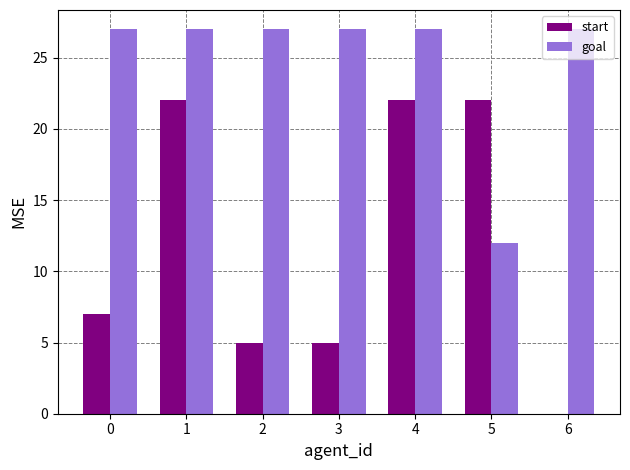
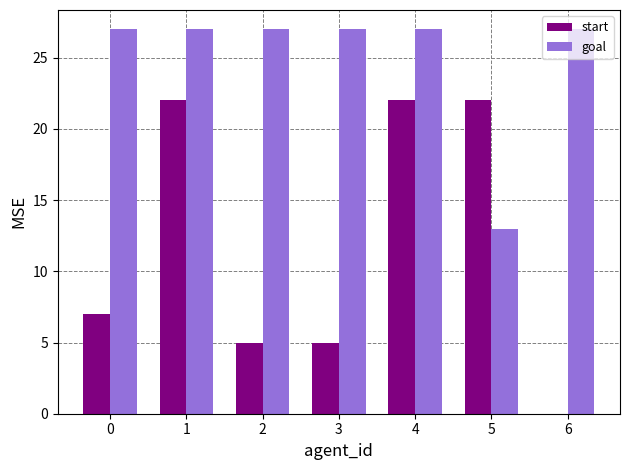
  {
    "start": {
      "0": 7,
      "1": 22,
      "2": 5,
      "3": 5,
      "4": 22,
      "5": 22,
      "6": 0
    },
    "goal": {
      "0": 27,
      "1": 27,
      "2": 27,
      "3": 27,
      "4": 27,
-     "5": 12
+     "5": 13
    }
  }
